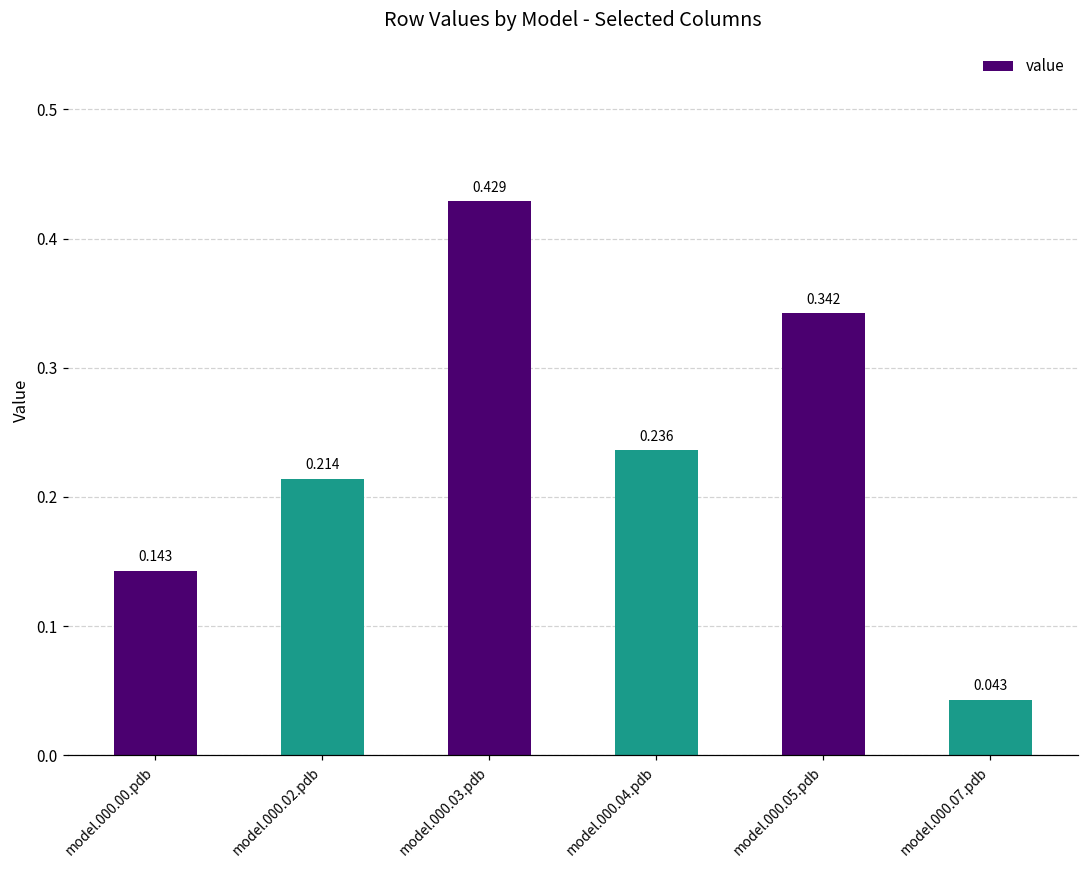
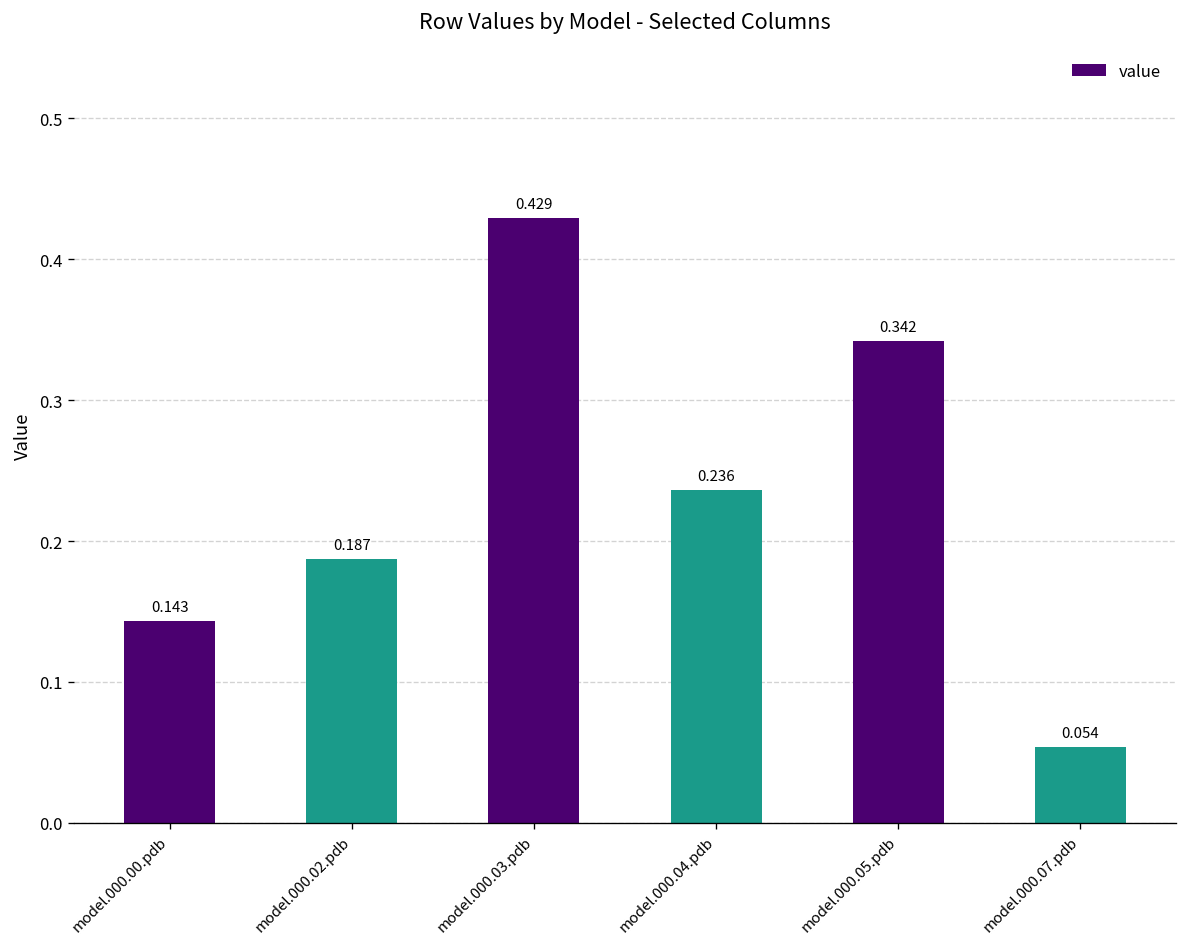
  {
    "model.000.00.pdb": 0.143,
-   "model.000.02.pdb": 0.214,
+   "model.000.02.pdb": 0.187,
    "model.000.03.pdb": 0.429,
    "model.000.04.pdb": 0.236,
    "model.000.05.pdb": 0.342,
-   "model.000.07.pdb": 0.043
+   "model.000.07.pdb": 0.054
  }
